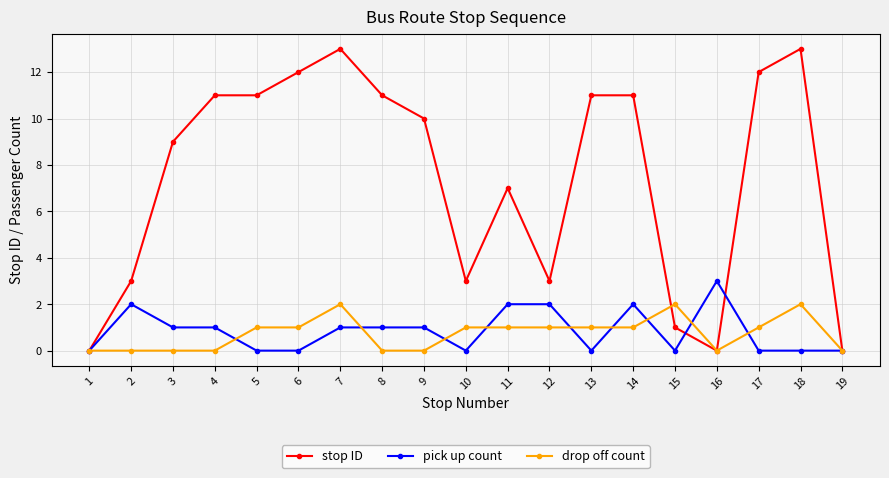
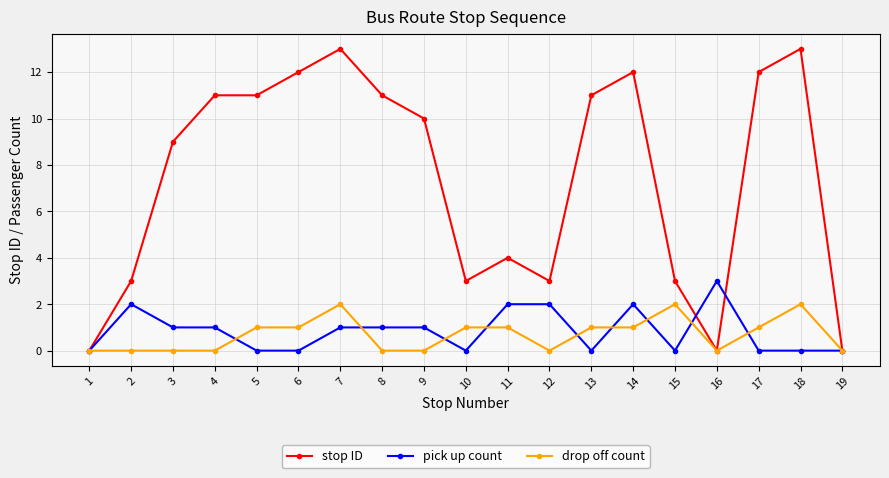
  {
    "stop ID": {
      "2": 3,
      "3": 9,
      "4": 11,
      "5": 11,
      "6": 12,
      "7": 13,
      "8": 11,
      "9": 10,
      "10": 3,
-     "11": 7,
+     "11": 4,
      "12": 3,
      "13": 11,
-     "14": 11,
-     "15": 1,
+     "14": 12,
+     "15": 3,
      "17": 12,
      "18": 13
    },
    "pick up count": {
      "2": 2,
      "3": 1,
      "4": 1,
      "5": 0,
      "6": 0,
      "7": 1,
      "8": 1,
      "9": 1,
      "10": 0,
      "11": 2,
      "12": 2,
      "13": 0,
      "14": 2,
      "15": 0,
      "16": 3,
      "17": 0,
      "18": 0
    },
    "drop off count": {
      "2": 0,
      "3": 0,
      "4": 0,
      "5": 1,
      "6": 1,
      "7": 2,
      "8": 0,
      "9": 0,
      "10": 1,
      "11": 1,
-     "12": 1,
+     "12": 0,
      "13": 1,
      "14": 1,
      "15": 2,
      "17": 1,
      "18": 2
    }
  }
